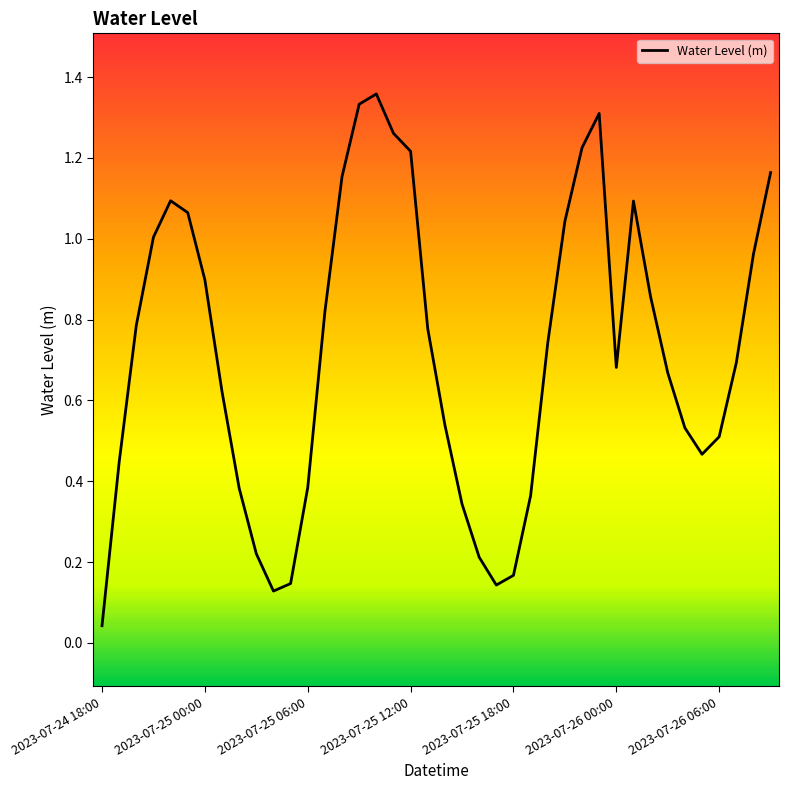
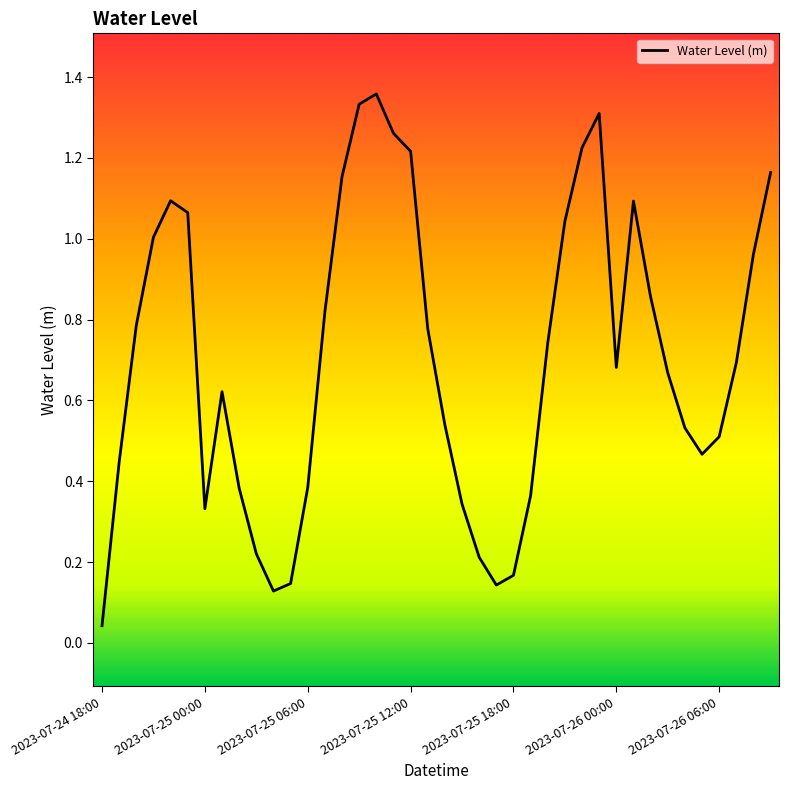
  {
    "2023-07-24 18:00": 0.04,
-   "2023-07-25 00:00": 0.90,
+   "2023-07-25 00:00": 0.33,
    "2023-07-25 06:00": 0.38,
    "2023-07-25 12:00": 1.22,
    "2023-07-25 18:00": 0.17,
    "2023-07-26 00:00": 0.68,
    "2023-07-26 06:00": 0.51
  }
